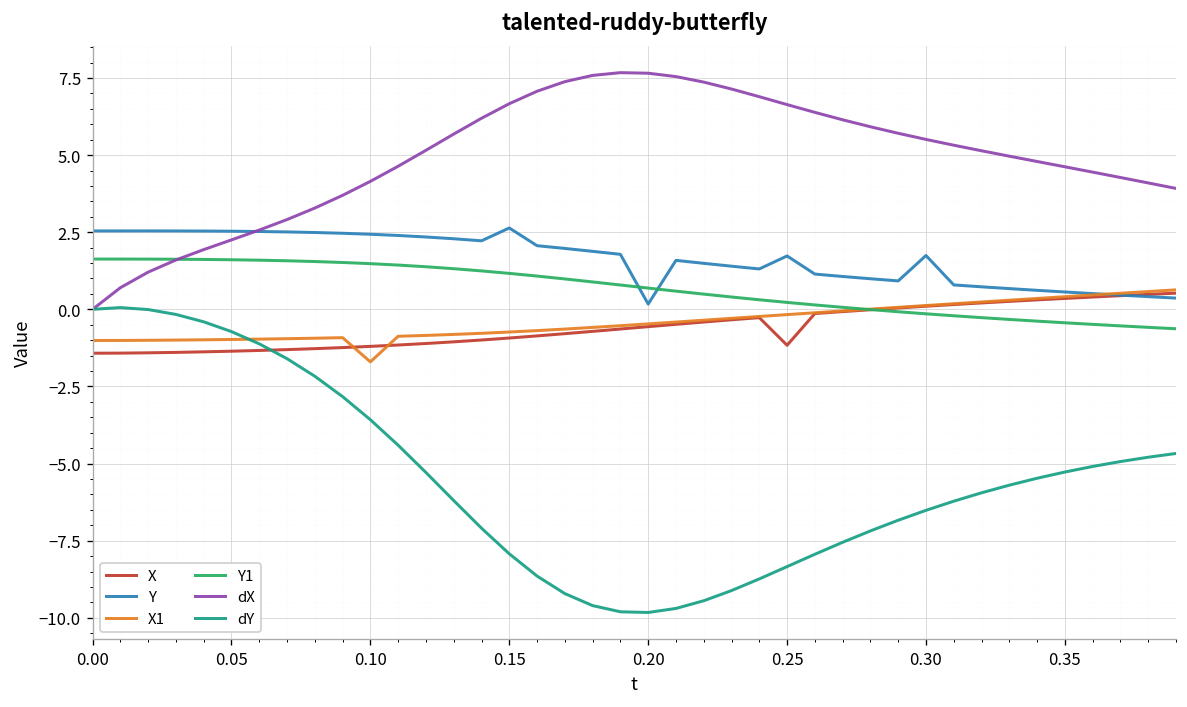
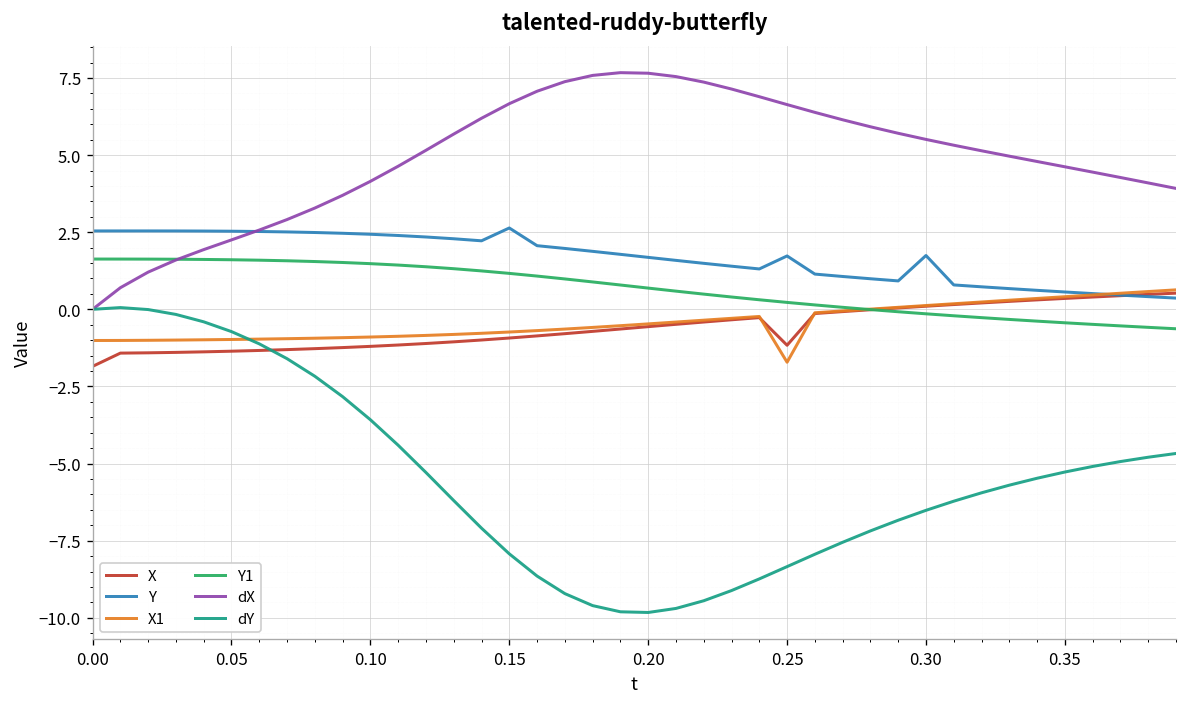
  {
    "X": {
-     "0.00": -1.4,
+     "0.00": -1.8,
      "0.05": -1.4,
      "0.10": -1.2,
      "0.15": -0.9,
      "0.25": -1.2
    },
    "Y": {
      "0.00": 2.5,
      "0.05": 2.5,
      "0.10": 2.4,
      "0.15": 2.6,
-     "0.20": 0.2,
+     "0.20": 1.7,
      "0.25": 1.7,
      "0.30": 1.7,
      "0.35": 0.6
    },
    "X1": {
      "0.00": -1.0,
      "0.05": -1.0,
-     "0.10": -1.7,
+     "0.10": -0.9,
      "0.15": -0.7,
-     "0.25": -0.2
+     "0.25": -1.7
    },
    "dX": {
      "0.05": 2.3,
      "0.10": 4.1,
      "0.15": 6.7,
      "0.20": 7.7,
      "0.25": 6.6,
      "0.30": 5.5,
      "0.35": 4.6
    }
  }
